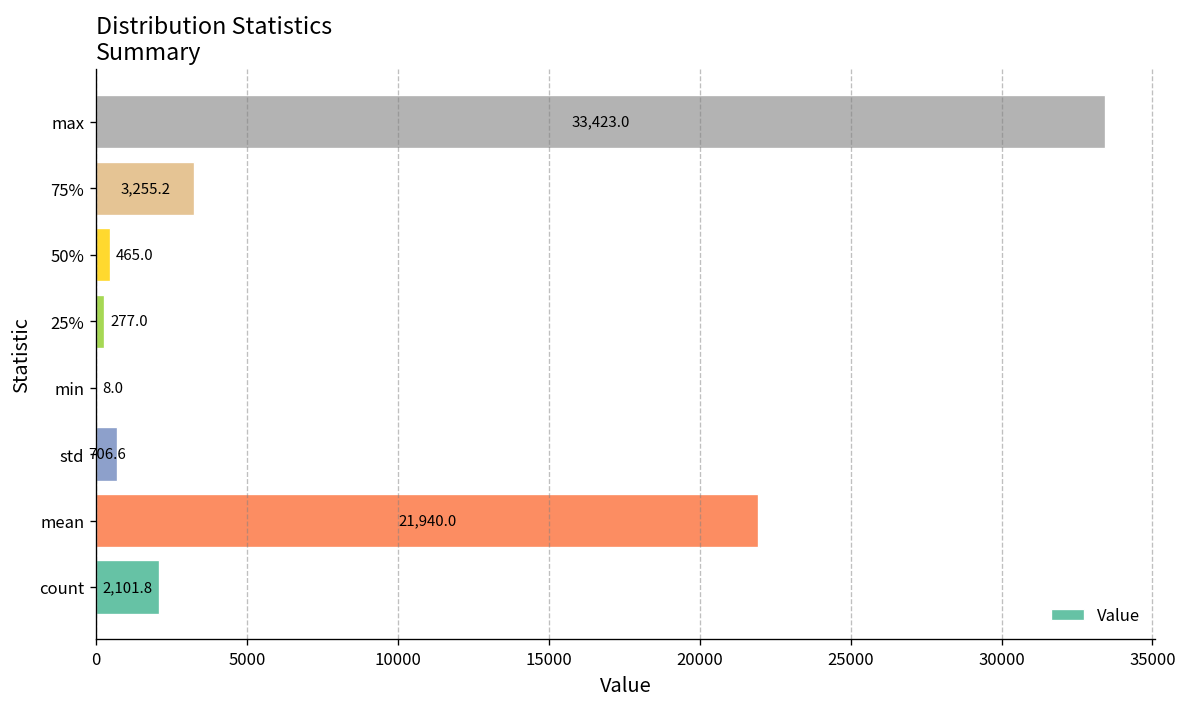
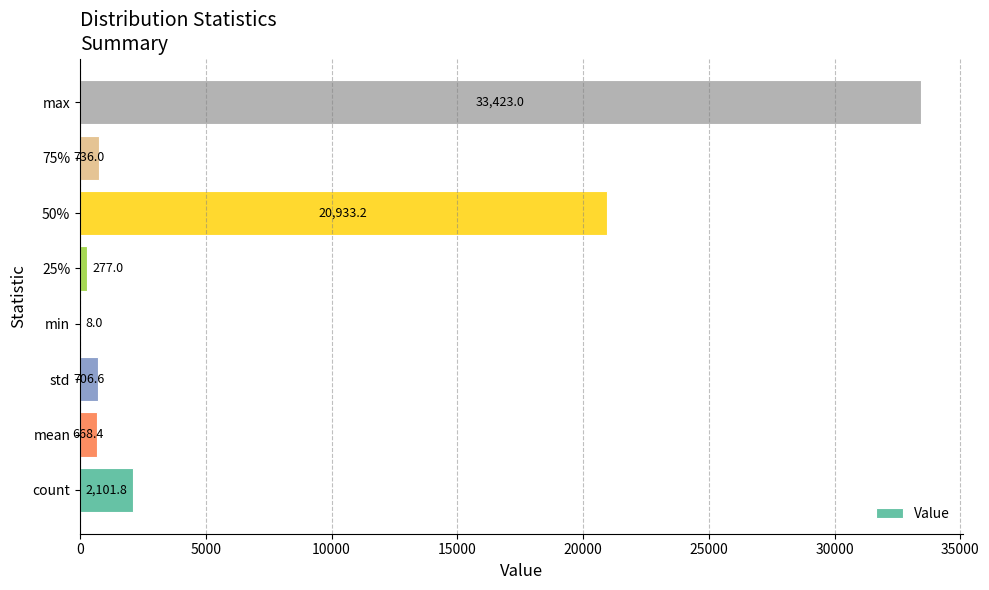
  {
    "max": "33,423.0",
-   "75%": "3,255.2",
-   "50%": "465.0",
+   "75%": "736.0",
+   "50%": "20,933.2",
    "25%": "277.0",
    "min": "8.0",
    "std": "706.6",
-   "mean": "21,940.0",
+   "mean": "668.4",
    "count": "2,101.8"
  }
